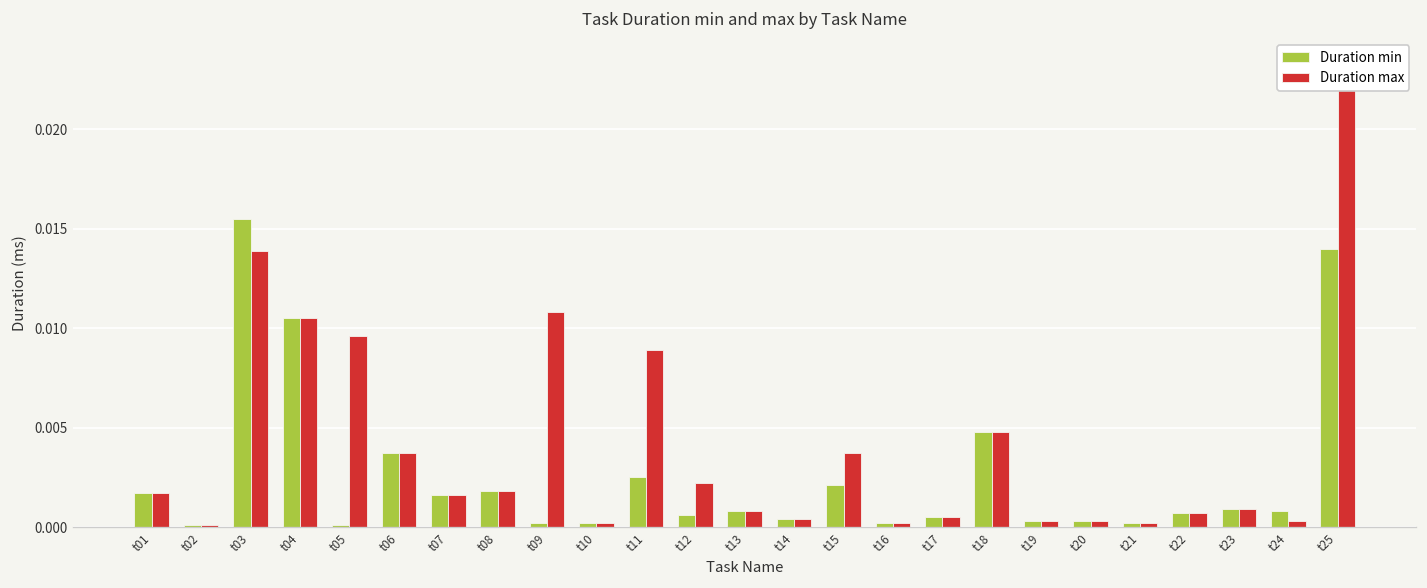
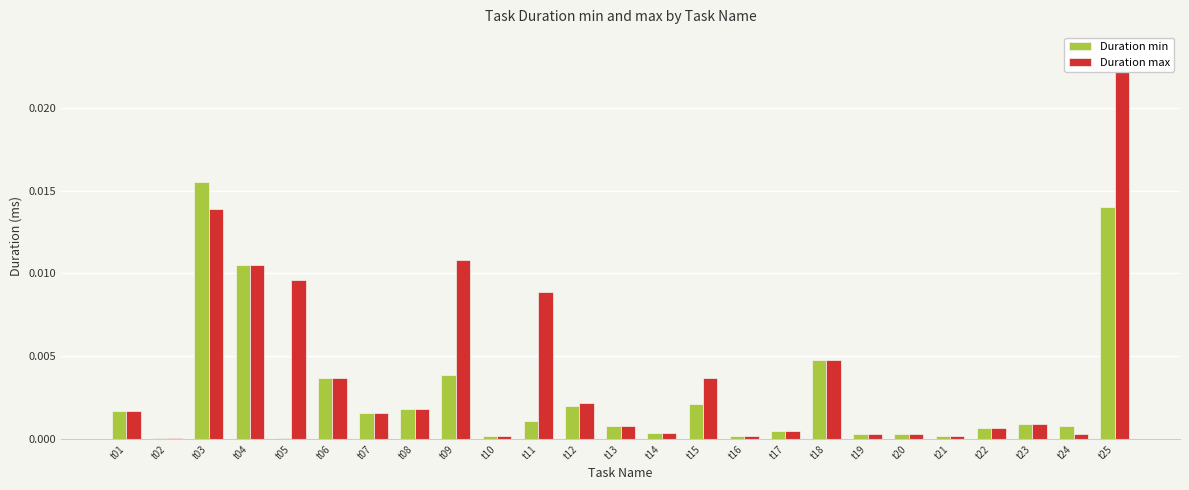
  {
    "Duration min": {
      "t01": 0.0017,
      "t03": 0.0155,
      "t04": 0.0105,
      "t06": 0.0037,
      "t07": 0.0016,
      "t08": 0.0018,
-     "t09": 0.0002,
+     "t09": 0.0039,
      "t10": 0.0002,
-     "t11": 0.0025,
-     "t12": 0.0006,
+     "t11": 0.0011,
+     "t12": 0.0020,
      "t13": 0.0008,
      "t14": 0.0004,
      "t15": 0.0021,
      "t16": 0.0002,
      "t17": 0.0005,
      "t18": 0.0048,
      "t19": 0.0003,
      "t20": 0.0003,
      "t21": 0.0002,
      "t22": 0.0007,
      "t23": 0.0009,
      "t24": 0.0008,
      "t25": 0.0140
    },
    "Duration max": {
      "t01": 0.0017,
      "t03": 0.0139,
      "t04": 0.0105,
      "t05": 0.0096,
      "t06": 0.0037,
      "t07": 0.0016,
      "t08": 0.0018,
      "t09": 0.0108,
      "t10": 0.0002,
      "t11": 0.0089,
      "t12": 0.0022,
      "t13": 0.0008,
      "t14": 0.0004,
      "t15": 0.0037,
      "t16": 0.0002,
      "t17": 0.0005,
      "t18": 0.0048,
      "t19": 0.0003,
      "t20": 0.0003,
      "t21": 0.0002,
      "t22": 0.0007,
      "t23": 0.0009,
      "t24": 0.0003
    }
  }
